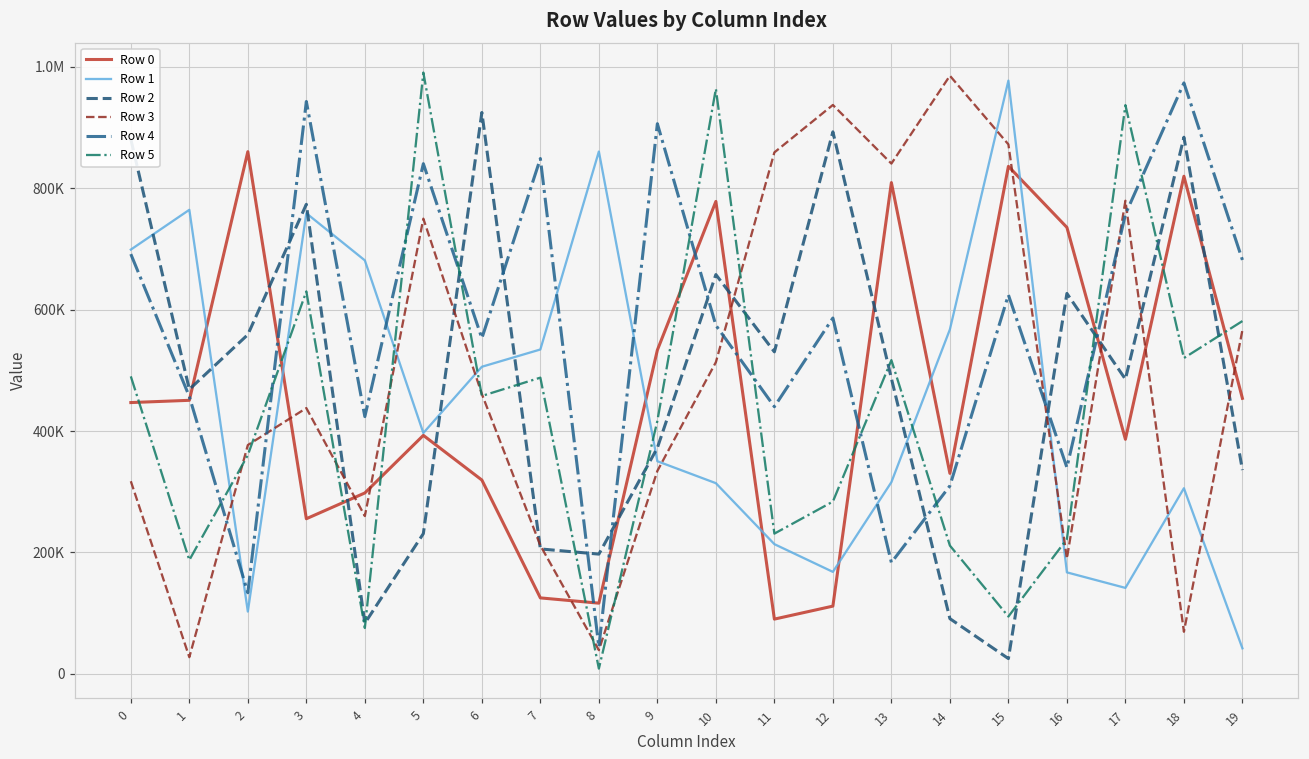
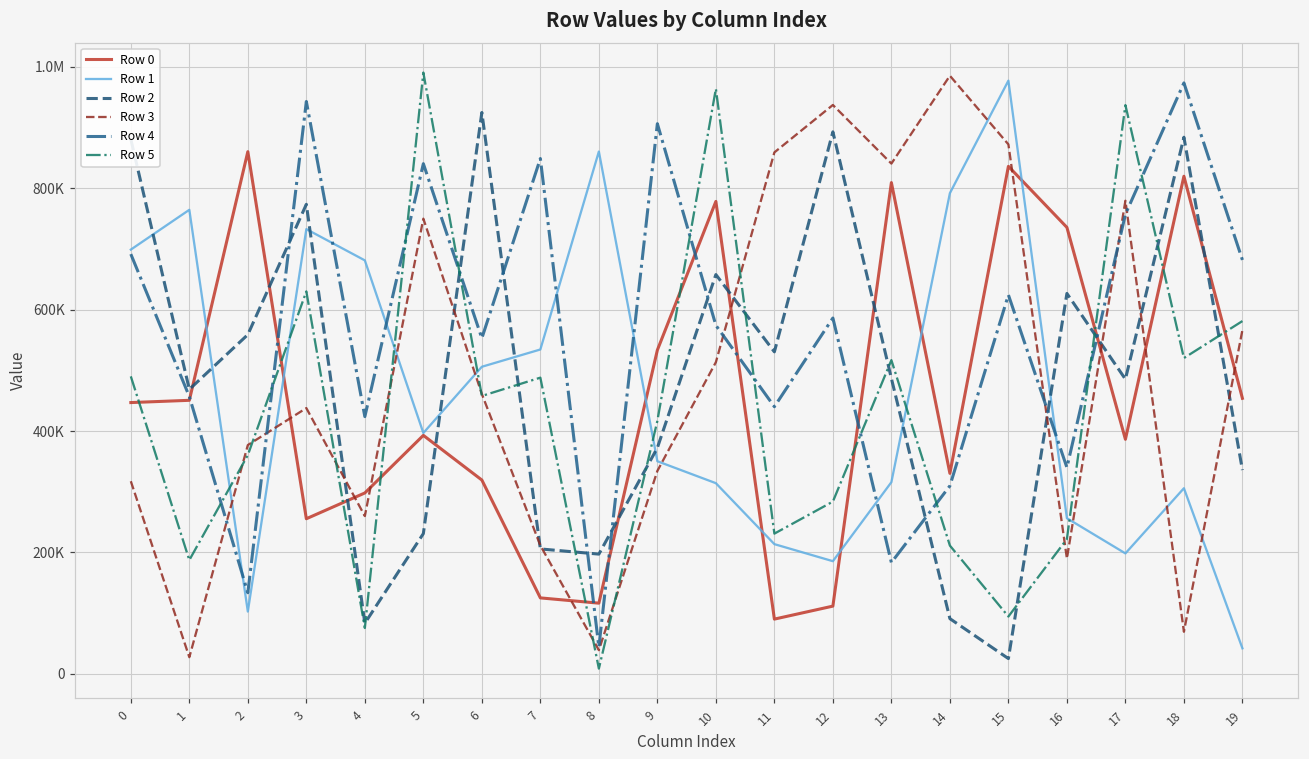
  {
    "Row 1": {
      "0": 700000,
      "1": 760000,
      "2": 100000,
-     "3": 760000,
+     "3": 730000,
      "4": 680000,
      "6": 510000,
      "7": 530000,
      "8": 860000,
      "9": 350000,
      "10": 310000,
      "11": 210000,
-     "12": 170000,
+     "12": 190000,
      "13": 320000,
-     "14": 570000,
+     "14": 790000,
      "15": 980000,
-     "16": 170000,
-     "17": 140000,
+     "16": 260000,
+     "17": 200000,
      "18": 310000,
      "19": 40000
    }
  }
